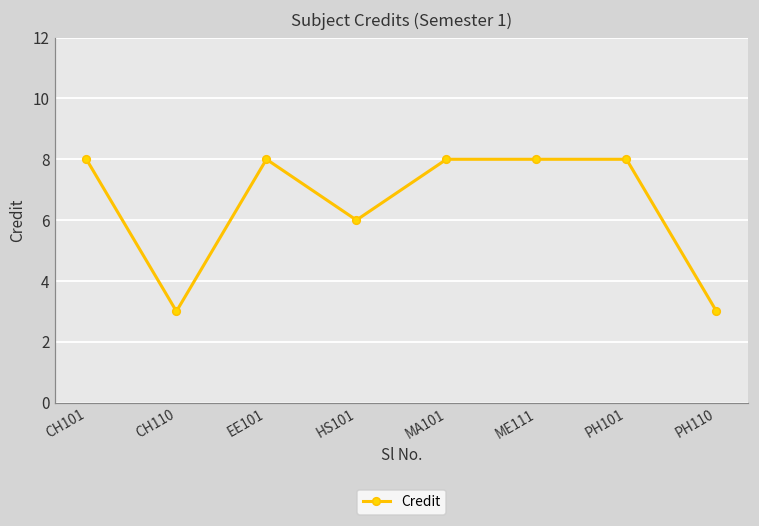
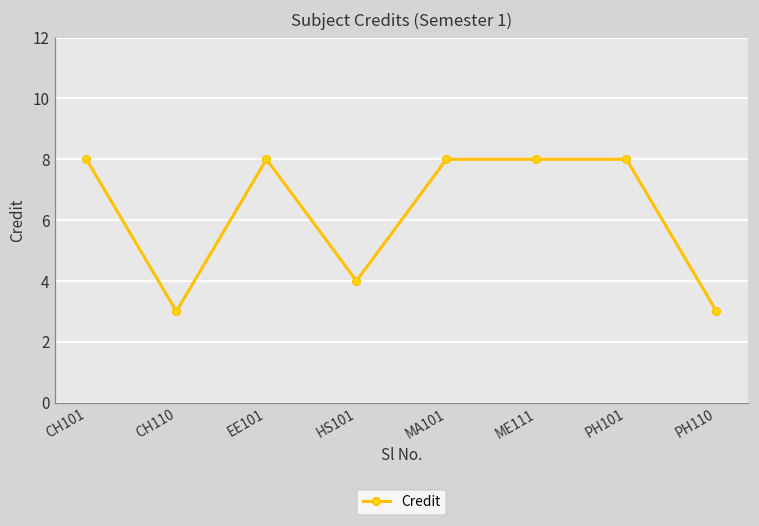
  {
    "CH101": 8,
    "CH110": 3,
    "EE101": 8,
-   "HS101": 6,
+   "HS101": 4,
    "MA101": 8,
    "ME111": 8,
    "PH101": 8,
    "PH110": 3
  }
